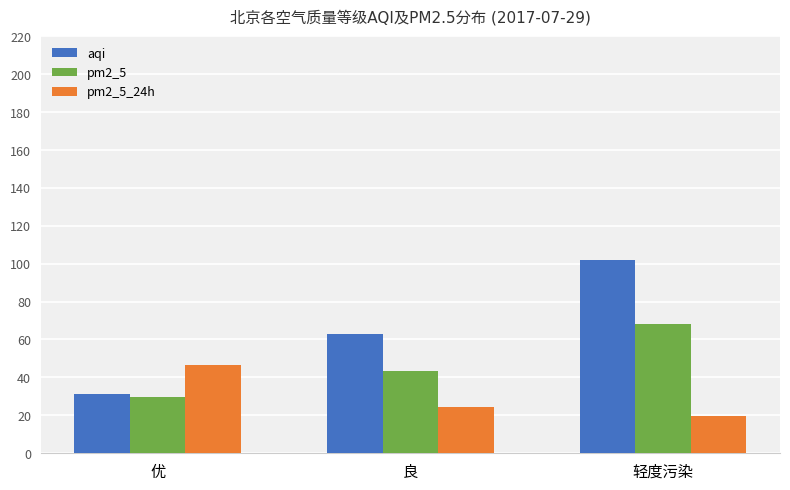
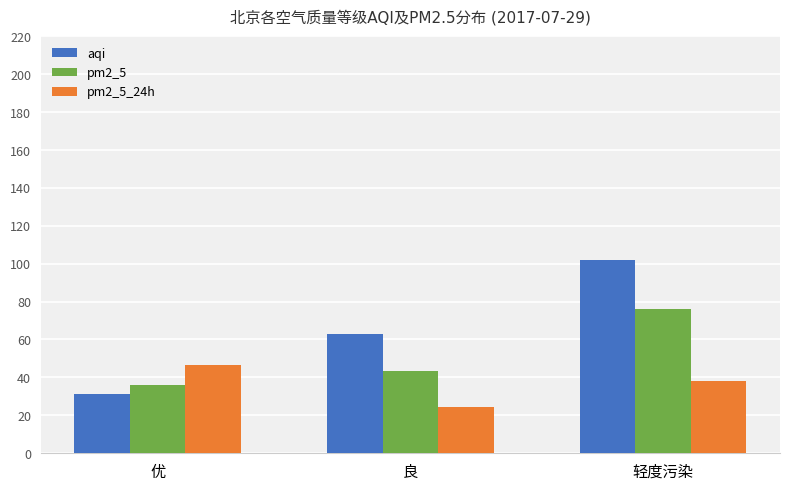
  {
    "aqi": {
      "优": 31,
      "良": 63,
      "轻度污染": 102
    },
    "pm2_5": {
-     "优": 30,
+     "优": 36,
      "良": 43,
-     "轻度污染": 68
+     "轻度污染": 76
    },
    "pm2_5_24h": {
      "优": 46,
      "良": 24,
-     "轻度污染": 20
+     "轻度污染": 38
    }
  }
